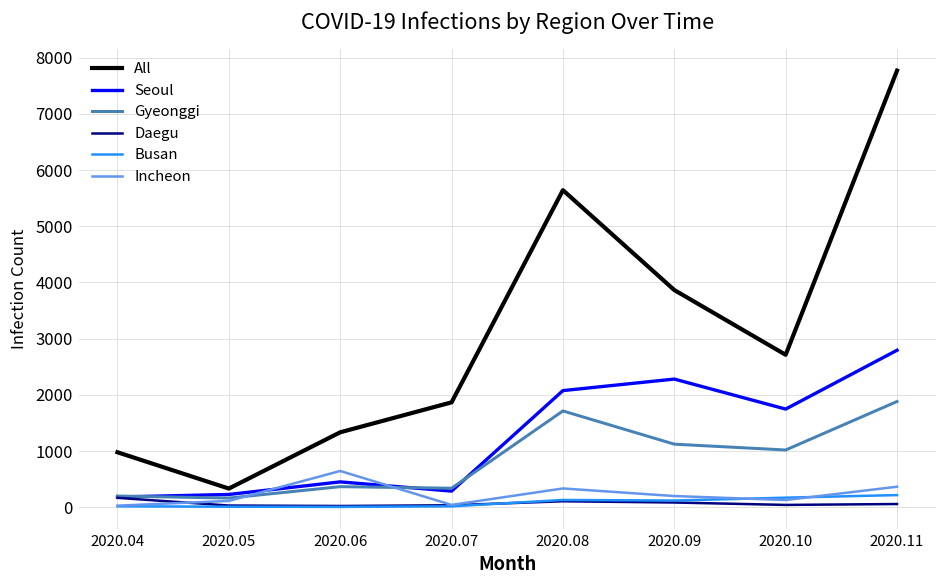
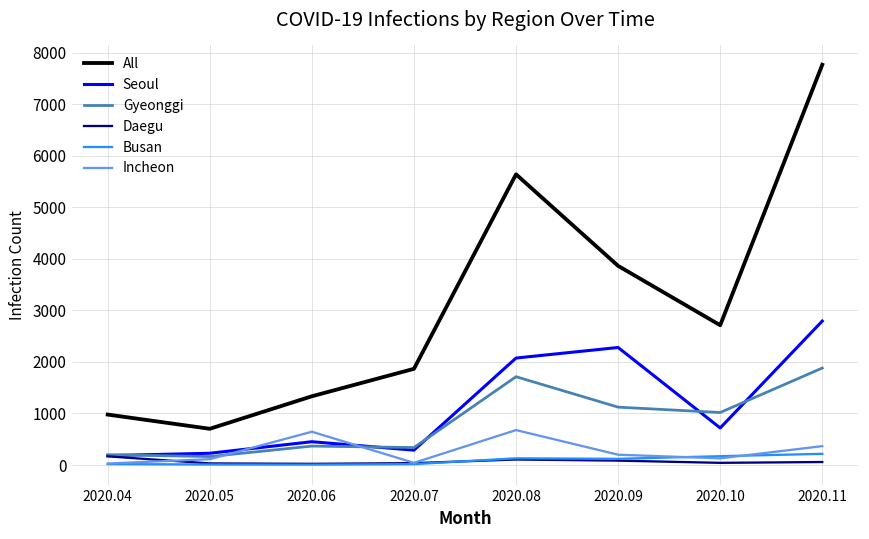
  {
    "All": {
      "2020.04": 1000,
-     "2020.05": 300,
+     "2020.05": 700,
      "2020.06": 1300,
      "2020.07": 1900,
      "2020.08": 5600,
      "2020.09": 3900,
      "2020.10": 2700,
      "2020.11": 7800
    },
    "Seoul": {
      "2020.05": 200,
      "2020.06": 500,
      "2020.08": 2100,
      "2020.09": 2300,
-     "2020.10": 1700,
+     "2020.10": 700,
      "2020.11": 2800
    },
    "Gyeonggi": {
      "2020.06": 400,
      "2020.08": 1700,
      "2020.09": 1100,
      "2020.10": 1000,
      "2020.11": 1900
    },
    "Daegu": {
      "2020.10": 0,
      "2020.11": 100
    },
    "Busan": {
      "2020.11": 200
    },
    "Incheon": {
      "2020.06": 600,
-     "2020.08": 300,
+     "2020.08": 700,
      "2020.09": 200,
      "2020.11": 400
    }
  }
